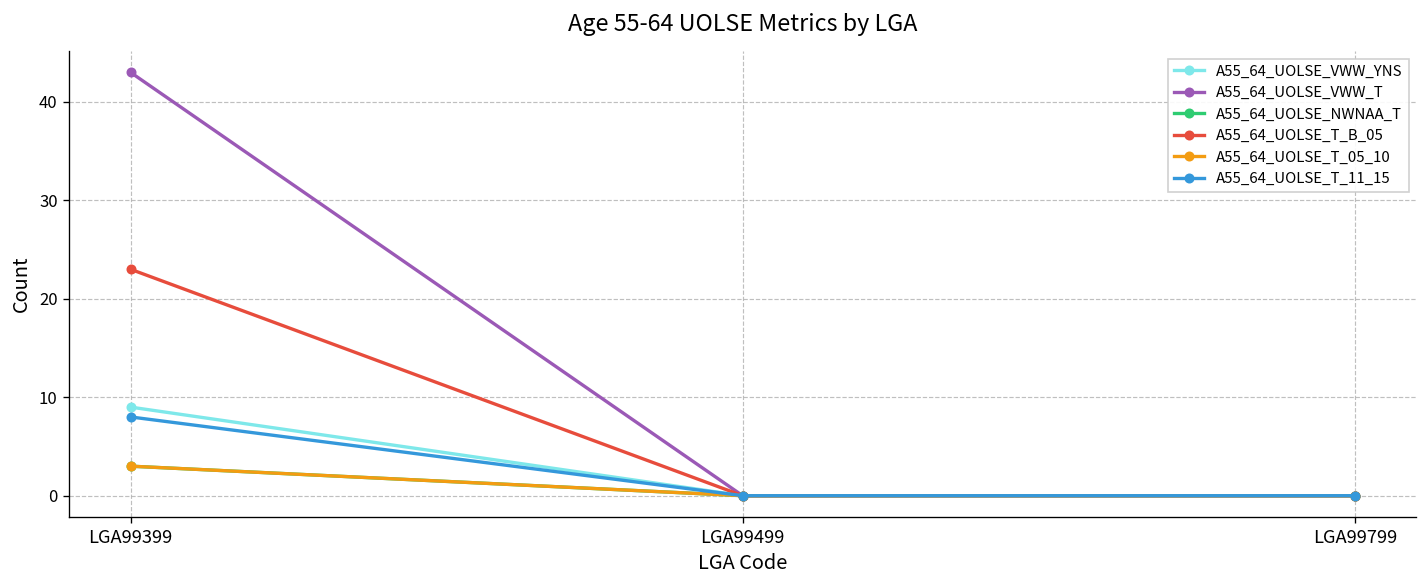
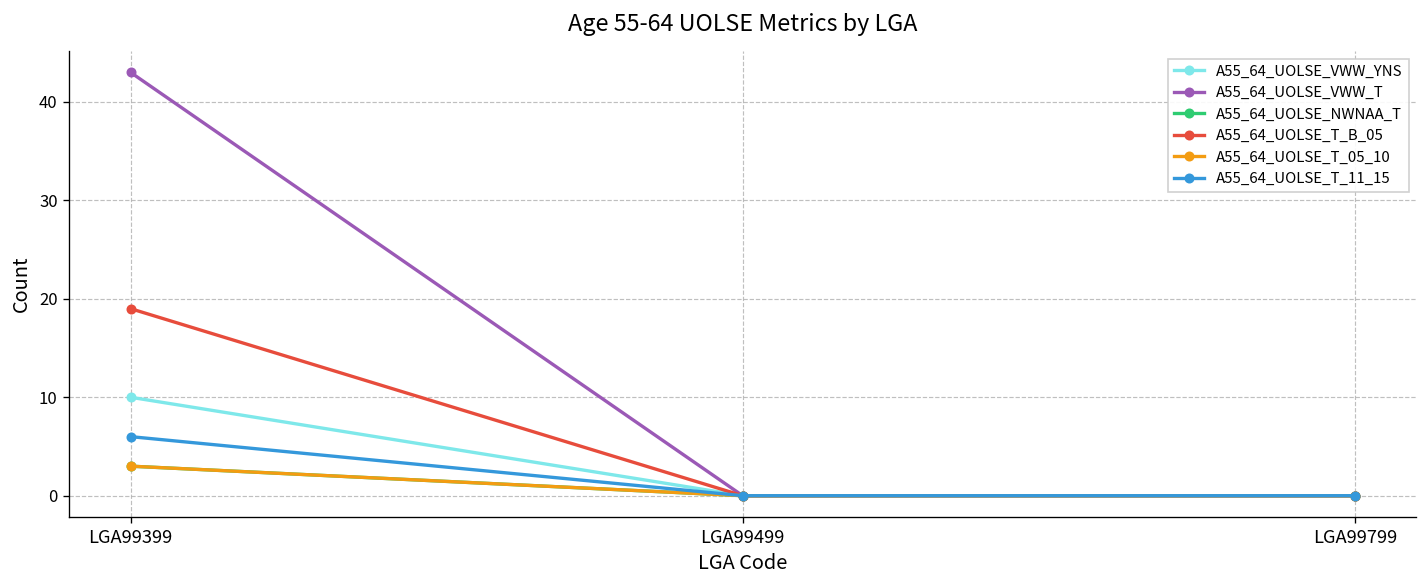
  {
    "A55_64_UOLSE_VWW_YNS": {
-     "LGA99399": 9
+     "LGA99399": 10
    },
    "A55_64_UOLSE_VWW_T": {
      "LGA99399": 43
    },
    "A55_64_UOLSE_T_05_10": {
      "LGA99399": 3
    },
    "A55_64_UOLSE_T_B_05": {
-     "LGA99399": 23
+     "LGA99399": 19
    },
    "A55_64_UOLSE_T_11_15": {
-     "LGA99399": 8
+     "LGA99399": 6
    }
  }
